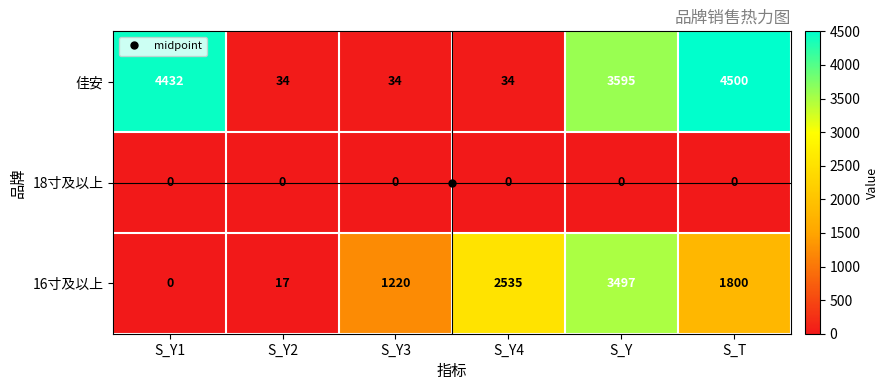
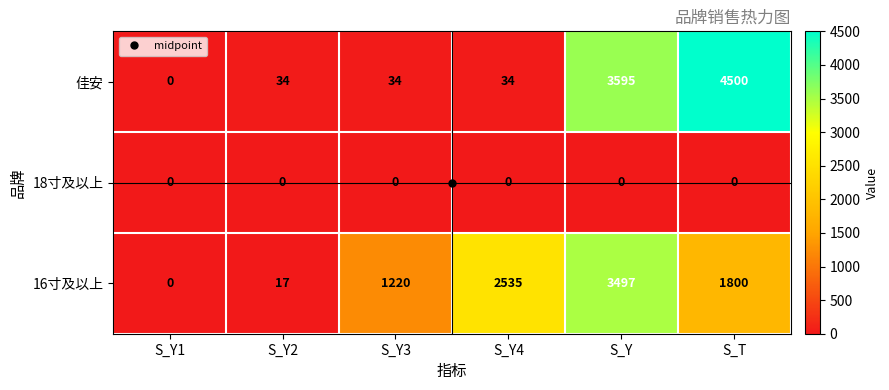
  {
    "佳安": {
-     "S_Y1": 4432,
+     "S_Y1": 0,
      "S_Y2": 34,
      "S_Y3": 34,
      "S_Y4": 34,
      "S_Y": 3595,
      "S_T": 4500
    },
    "18寸及以上": {
      "S_Y1": 0,
      "S_Y2": 0,
      "S_Y3": 0,
      "S_Y4": 0,
      "S_Y": 0,
      "S_T": 0
    },
    "16寸及以上": {
      "S_Y1": 0,
      "S_Y2": 17,
      "S_Y3": 1220,
      "S_Y4": 2535,
      "S_Y": 3497,
      "S_T": 1800
    }
  }
